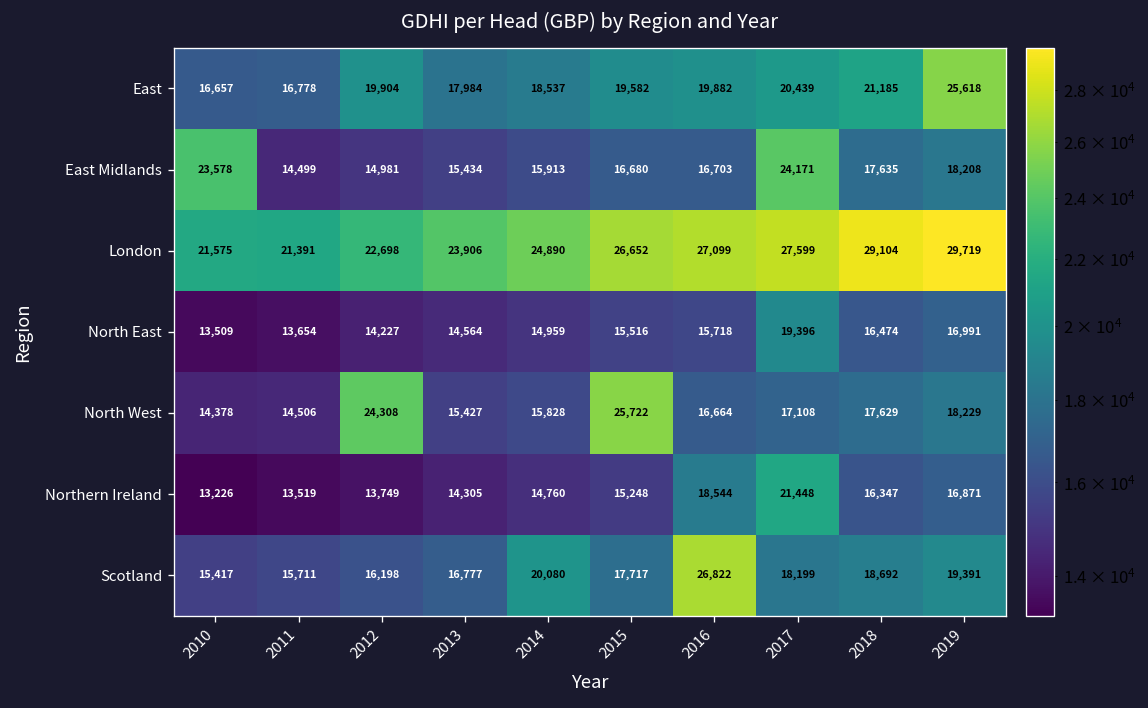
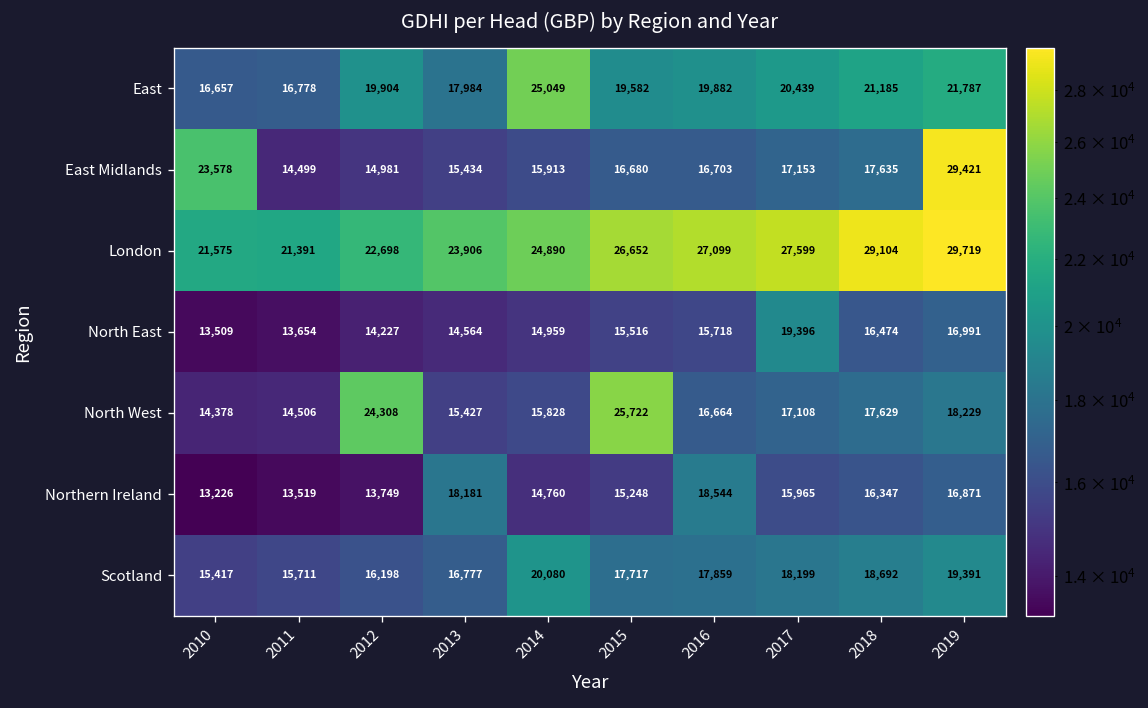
  {
    "East": {
      "2010": "16,657",
      "2011": "16,778",
      "2012": "19,904",
      "2013": "17,984",
-     "2014": "18,537",
+     "2014": "25,049",
      "2015": "19,582",
      "2016": "19,882",
      "2017": "20,439",
      "2018": "21,185",
-     "2019": "25,618"
+     "2019": "21,787"
    },
    "East Midlands": {
      "2010": "23,578",
      "2011": "14,499",
      "2012": "14,981",
      "2013": "15,434",
      "2014": "15,913",
      "2015": "16,680",
      "2016": "16,703",
-     "2017": "24,171",
+     "2017": "17,153",
      "2018": "17,635",
-     "2019": "18,208"
+     "2019": "29,421"
    },
    "London": {
      "2010": "21,575",
      "2011": "21,391",
      "2012": "22,698",
      "2013": "23,906",
      "2014": "24,890",
      "2015": "26,652",
      "2016": "27,099",
      "2017": "27,599",
      "2018": "29,104",
      "2019": "29,719"
    },
    "North East": {
      "2010": "13,509",
      "2011": "13,654",
      "2012": "14,227",
      "2013": "14,564",
      "2014": "14,959",
      "2015": "15,516",
      "2016": "15,718",
      "2017": "19,396",
      "2018": "16,474",
      "2019": "16,991"
    },
    "North West": {
      "2010": "14,378",
      "2011": "14,506",
      "2012": "24,308",
      "2013": "15,427",
      "2014": "15,828",
      "2015": "25,722",
      "2016": "16,664",
      "2017": "17,108",
      "2018": "17,629",
      "2019": "18,229"
    },
    "Northern Ireland": {
      "2010": "13,226",
      "2011": "13,519",
      "2012": "13,749",
-     "2013": "14,305",
+     "2013": "18,181",
      "2014": "14,760",
      "2015": "15,248",
      "2016": "18,544",
-     "2017": "21,448",
+     "2017": "15,965",
      "2018": "16,347",
      "2019": "16,871"
    },
    "Scotland": {
      "2010": "15,417",
      "2011": "15,711",
      "2012": "16,198",
      "2013": "16,777",
      "2014": "20,080",
      "2015": "17,717",
-     "2016": "26,822",
+     "2016": "17,859",
      "2017": "18,199",
      "2018": "18,692",
      "2019": "19,391"
    }
  }
